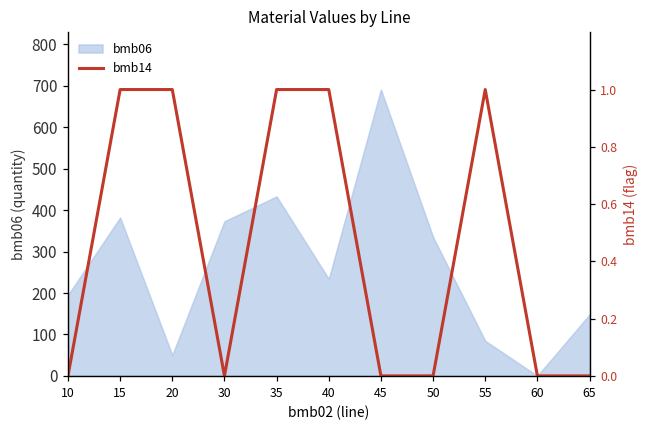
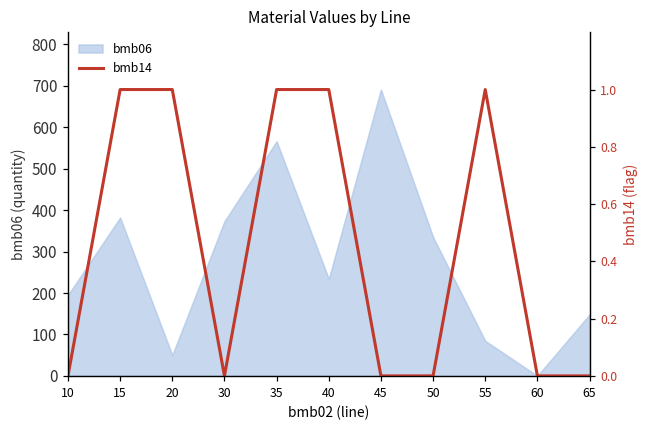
  {
    "bmb06": {
      "10": 200,
      "15": 380,
      "20": 50,
      "30": 370,
-     "35": 430,
+     "35": 570,
      "40": 230,
      "45": 690,
      "50": 340,
      "55": 80,
      "60": 0,
      "65": 150
    },
    "bmb14": {
      "10": 0.00,
      "15": 1.00,
      "20": 1.00,
      "30": 0.00,
      "35": 1.00,
      "40": 1.00,
      "45": 0.00,
      "50": 0.00,
      "55": 1.00,
      "60": 0.00,
      "65": 0.00
    }
  }
